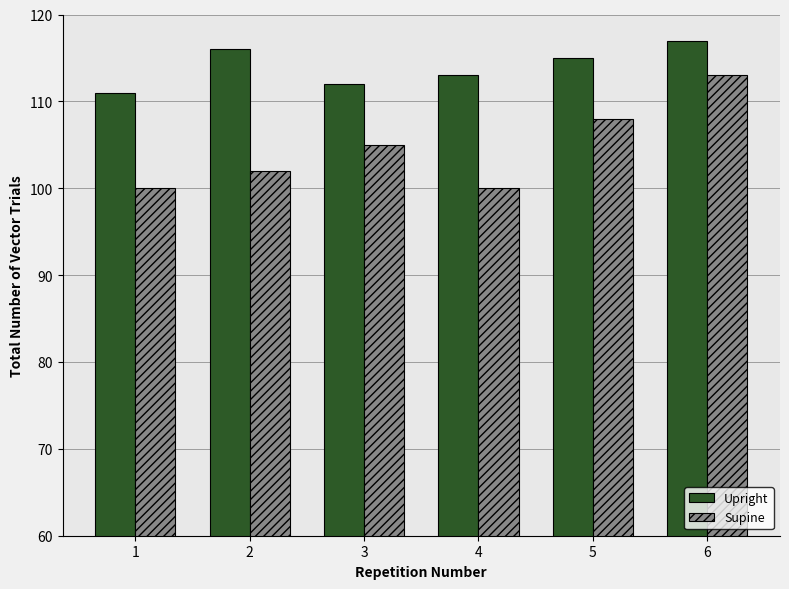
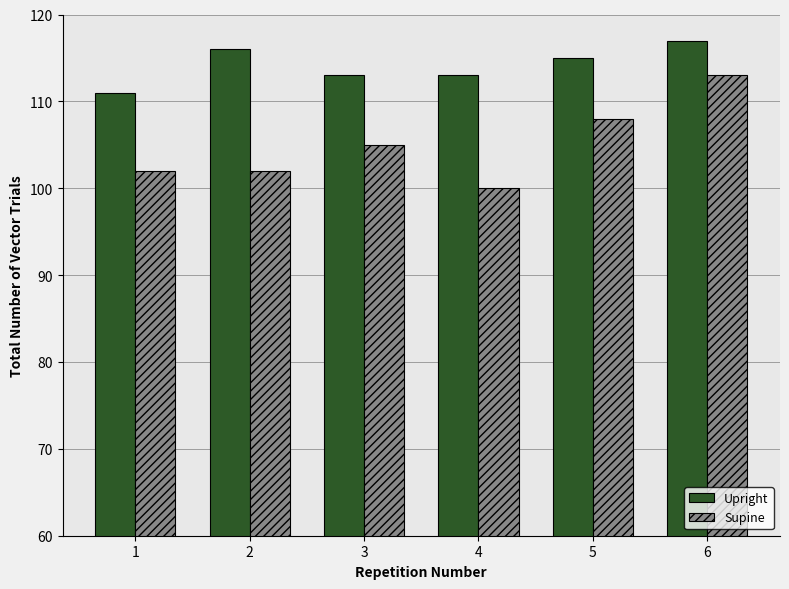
  {
    "Upright": {
      "1": 111,
      "2": 116,
-     "3": 112,
+     "3": 113,
      "4": 113,
      "5": 115,
      "6": 117
    },
    "Supine": {
-     "1": 100,
+     "1": 102,
      "2": 102,
      "3": 105,
      "4": 100,
      "5": 108,
      "6": 113
    }
  }
